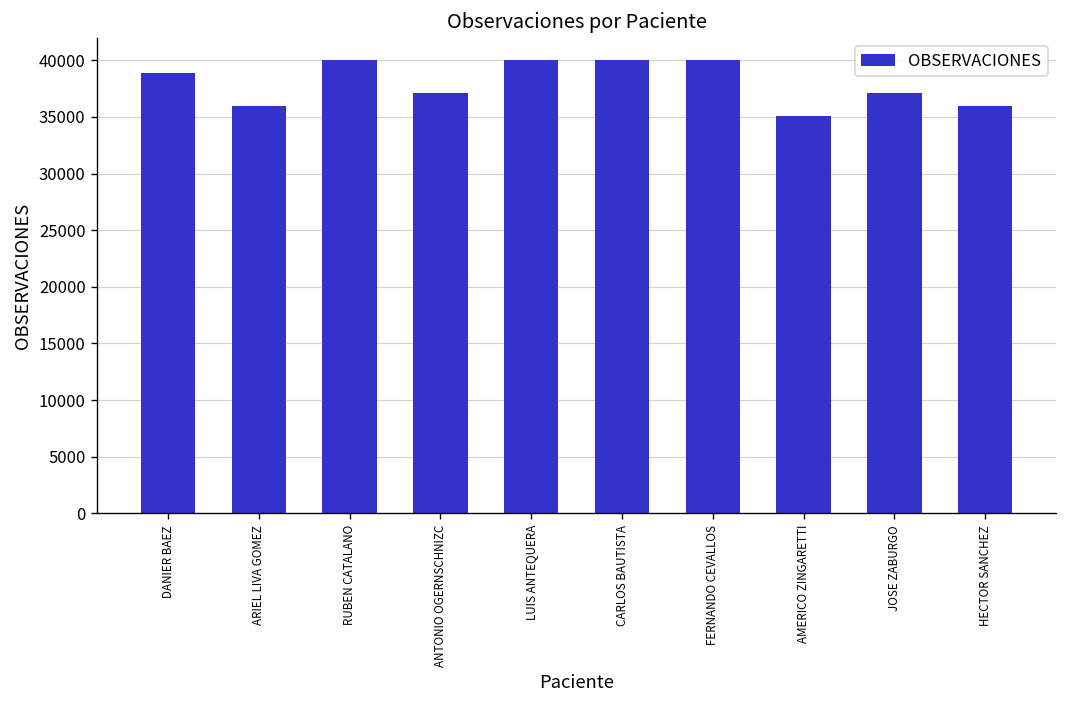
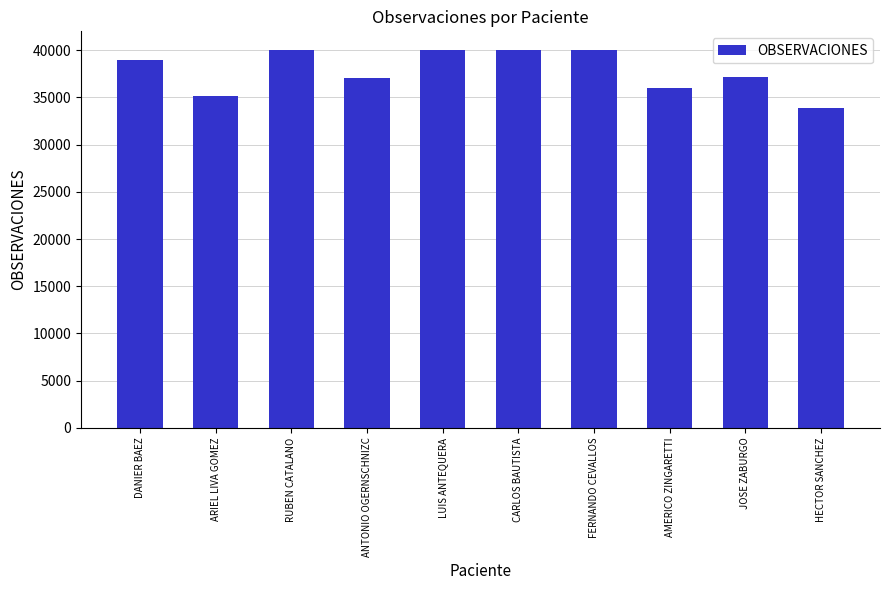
  {
    "DANIER BAEZ": 39000,
-   "ARIEL LIVA GOMEZ": 36000,
+   "ARIEL LIVA GOMEZ": 35000,
    "RUBEN CATALANO": 40000,
    "ANTONIO OGERNSCHNIZC": 37000,
    "LUIS ANTEQUERA": 40000,
    "CARLOS BAUTISTA": 40000,
    "FERNANDO CEVALLOS": 40000,
-   "AMERICO ZINGARETTI": 35000,
+   "AMERICO ZINGARETTI": 36000,
    "JOSE ZABURGO": 37000,
-   "HECTOR SANCHEZ": 36000
+   "HECTOR SANCHEZ": 34000
  }
